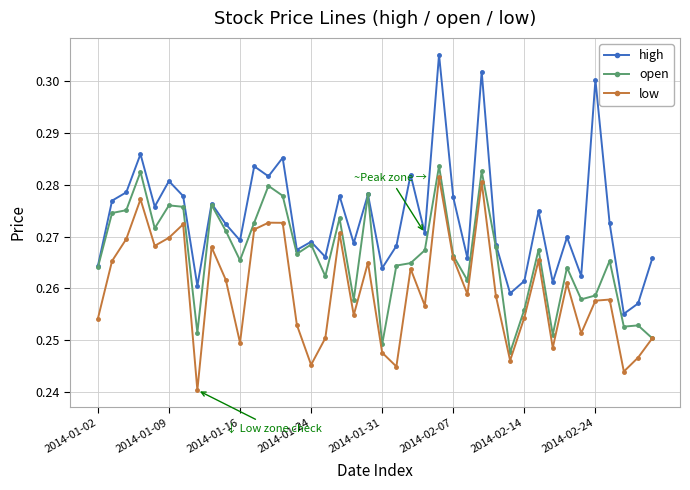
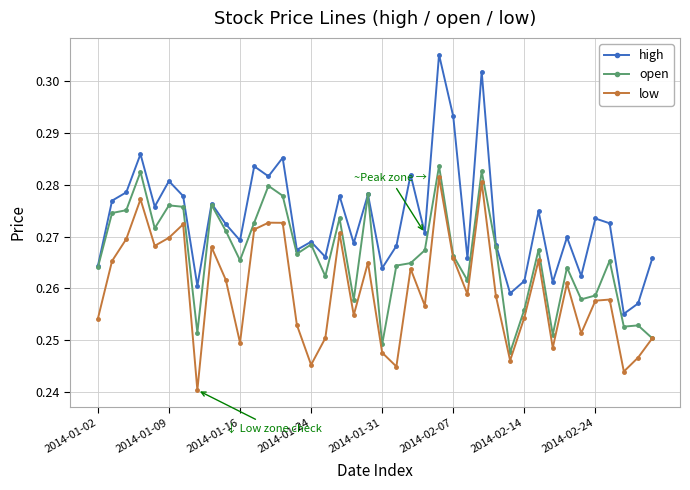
  {
    "high": {
      "2014-01-09": 0.281,
      "2014-01-16": 0.269,
      "2014-01-24": 0.269,
      "2014-01-31": 0.264,
-     "2014-02-07": 0.278,
+     "2014-02-07": 0.293,
      "2014-02-14": 0.261,
-     "2014-02-24": 0.300
+     "2014-02-24": 0.273
    },
    "open": {
      "2014-01-09": 0.276,
      "2014-01-16": 0.265,
      "2014-01-24": 0.268,
      "2014-01-31": 0.249,
      "2014-02-07": 0.266,
      "2014-02-14": 0.256,
      "2014-02-24": 0.259
    },
    "low": {
      "2014-01-02": 0.254,
      "2014-01-09": 0.270,
      "2014-01-16": 0.250,
      "2014-01-24": 0.245,
      "2014-01-31": 0.248,
      "2014-02-07": 0.266,
      "2014-02-14": 0.254,
      "2014-02-24": 0.258
    }
  }
